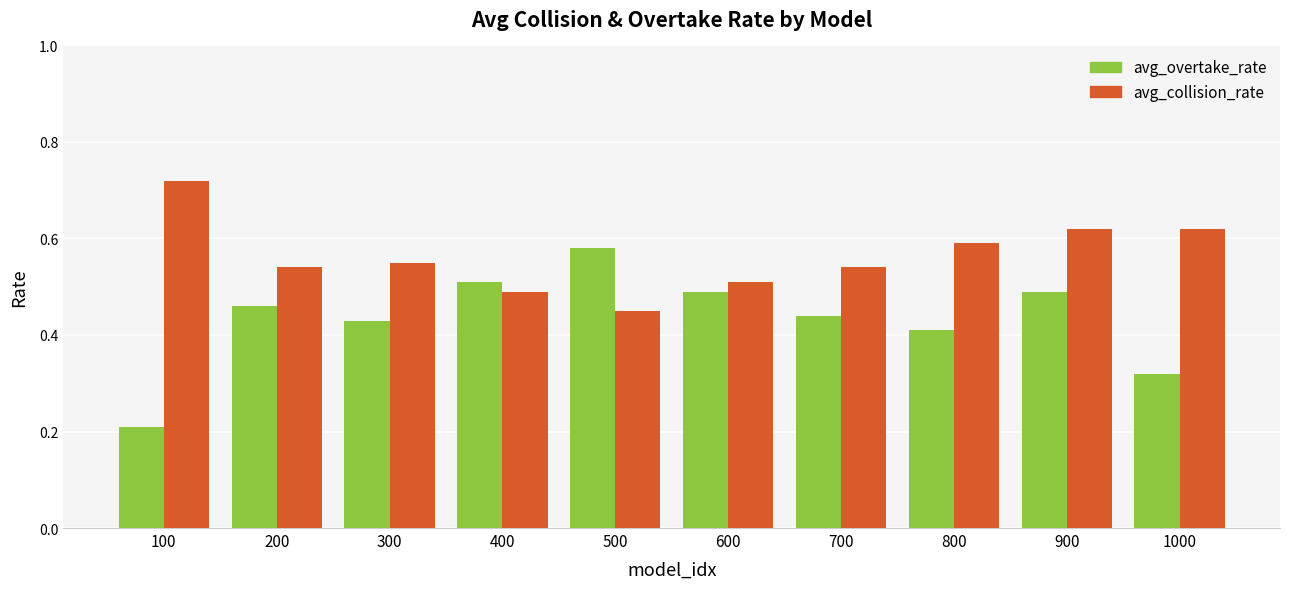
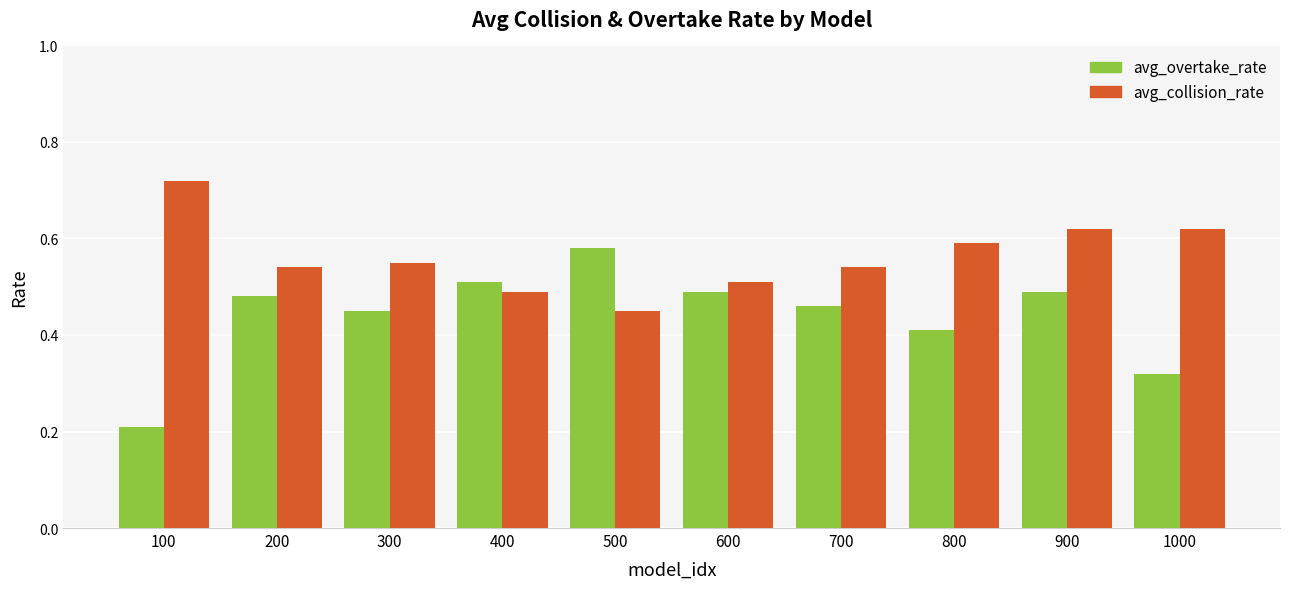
  {
    "avg_overtake_rate": {
      "100": 0.21,
-     "200": 0.46,
-     "300": 0.43,
+     "200": 0.48,
+     "300": 0.45,
      "400": 0.51,
      "500": 0.58,
      "600": 0.49,
-     "700": 0.44,
+     "700": 0.46,
      "800": 0.41,
      "900": 0.49,
      "1000": 0.32
    },
    "avg_collision_rate": {
      "100": 0.72,
      "200": 0.54,
      "300": 0.55,
      "400": 0.49,
      "500": 0.45,
      "600": 0.51,
      "700": 0.54,
      "800": 0.59,
      "900": 0.62,
      "1000": 0.62
    }
  }
